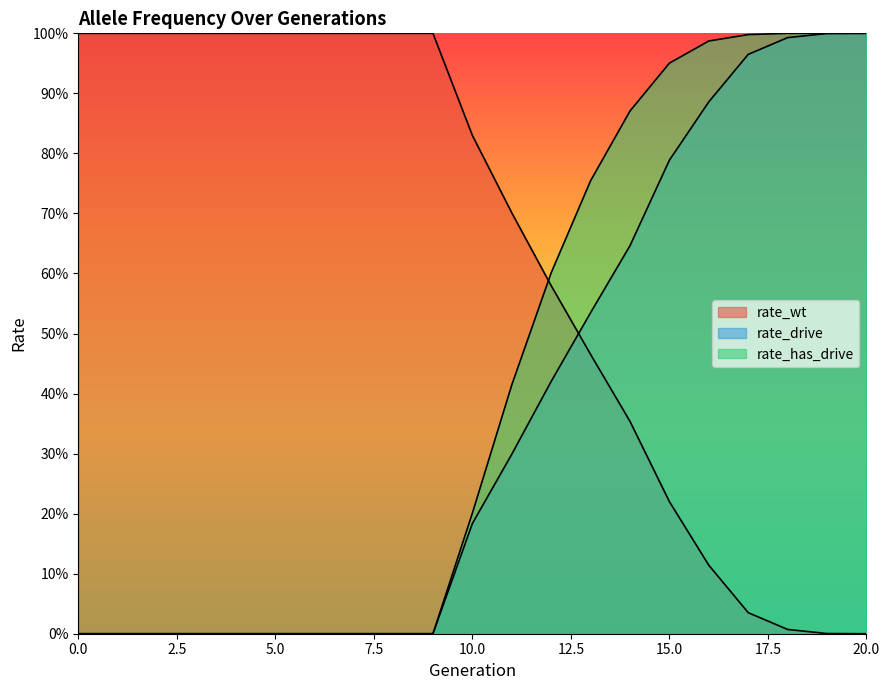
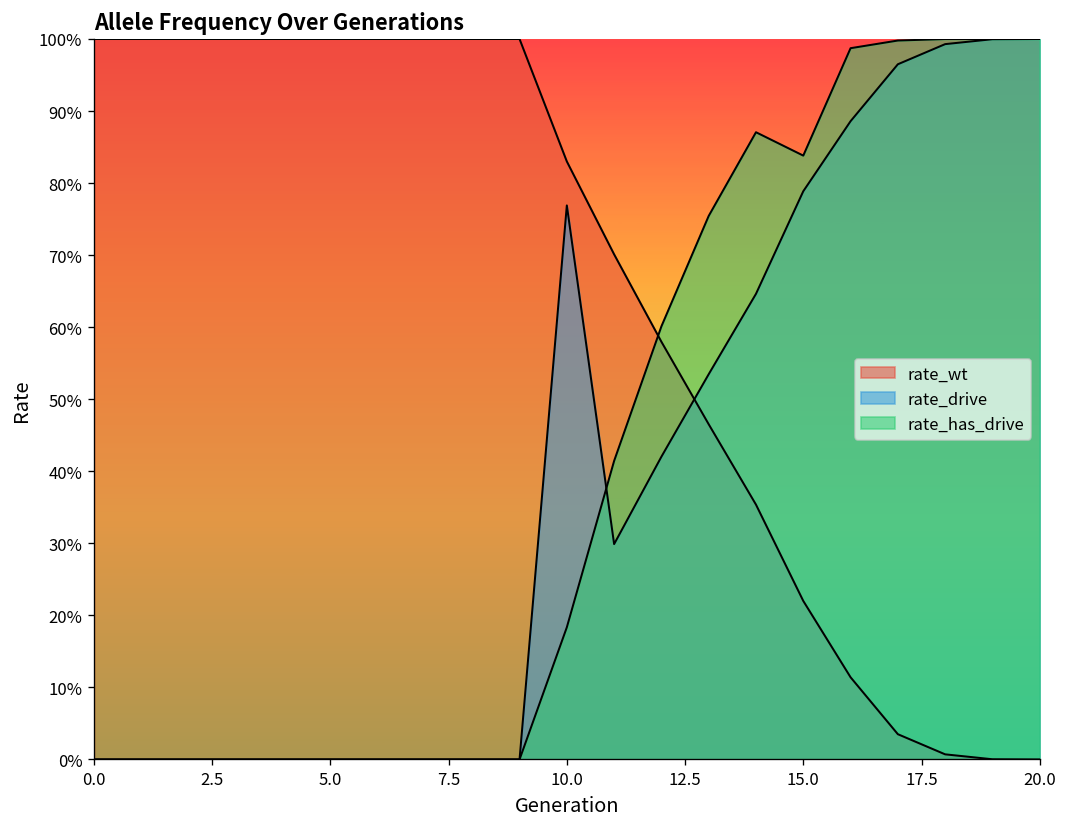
  {
    "rate_wt": {
      "0.0": "100%",
      "5.0": "100%",
      "10.0": "83%",
      "15.0": "22%",
      "20.0": "0%"
    },
    "rate_drive": {
-     "10.0": "18%",
+     "10.0": "77%",
      "15.0": "79%"
    },
    "rate_has_drive": {
-     "10.0": "20%",
-     "15.0": "95%"
+     "10.0": "18%",
+     "15.0": "84%"
    }
  }
